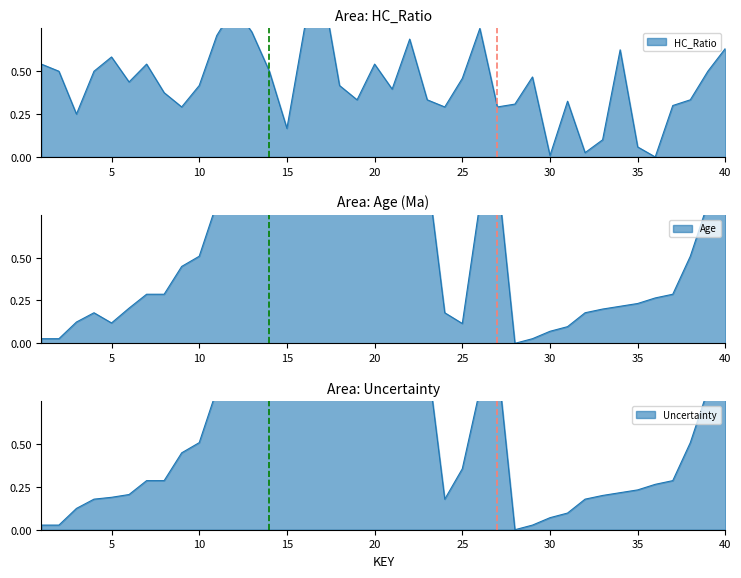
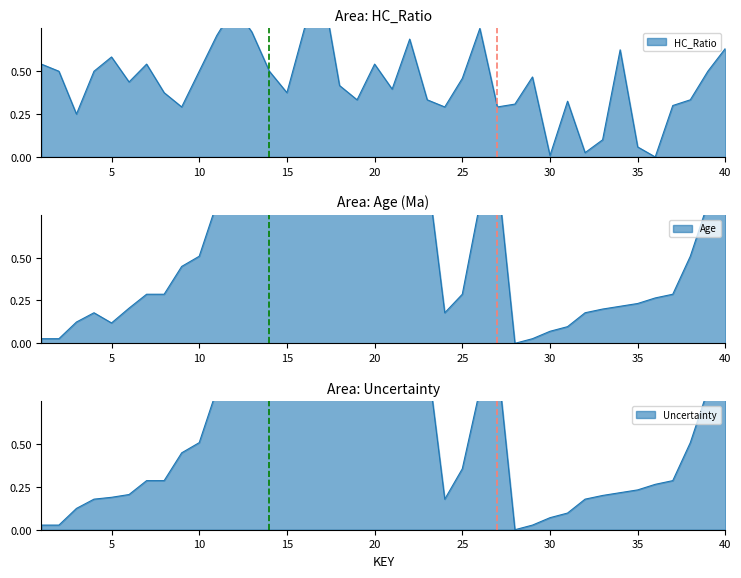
  {
    "Area: HC_Ratio": {
      "5": 0.58,
-     "10": 0.42,
-     "15": 0.17,
+     "10": 0.50,
+     "15": 0.38,
      "20": 0.54,
      "25": 0.46,
      "30": 0.01,
      "35": 0.06,
      "40": 0.63
    },
    "Area: Age (Ma)": {
      "5": 0.12,
      "10": 0.51,
-     "25": 0.12,
+     "25": 0.29,
      "30": 0.07,
      "35": 0.23
    },
    "Area: Uncertainty": {
      "5": 0.19,
      "10": 0.51,
      "25": 0.36,
      "30": 0.07,
      "35": 0.23
    }
  }
